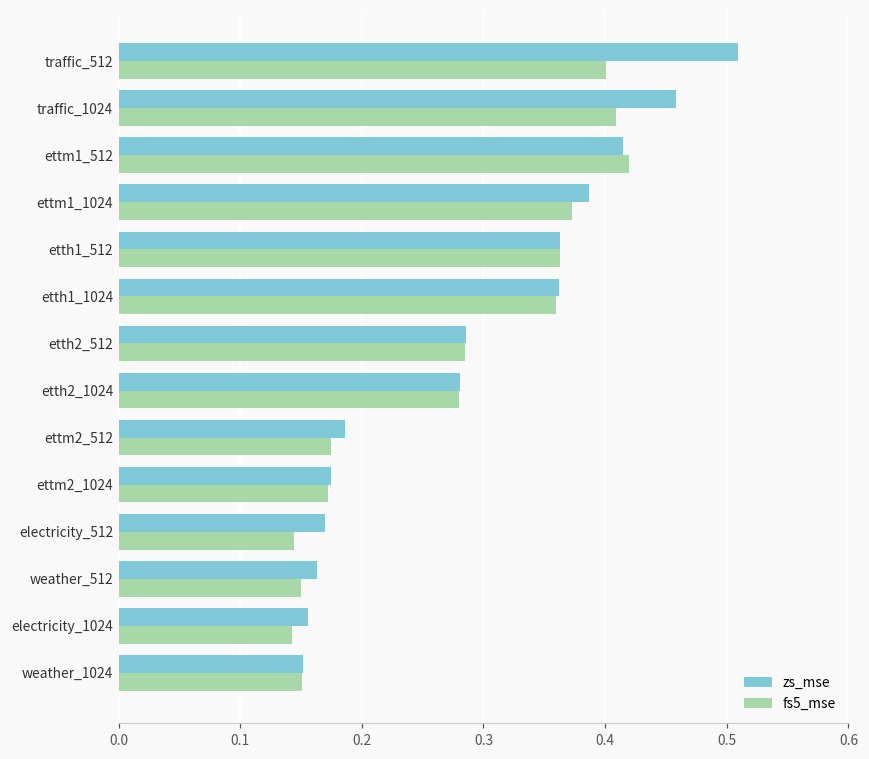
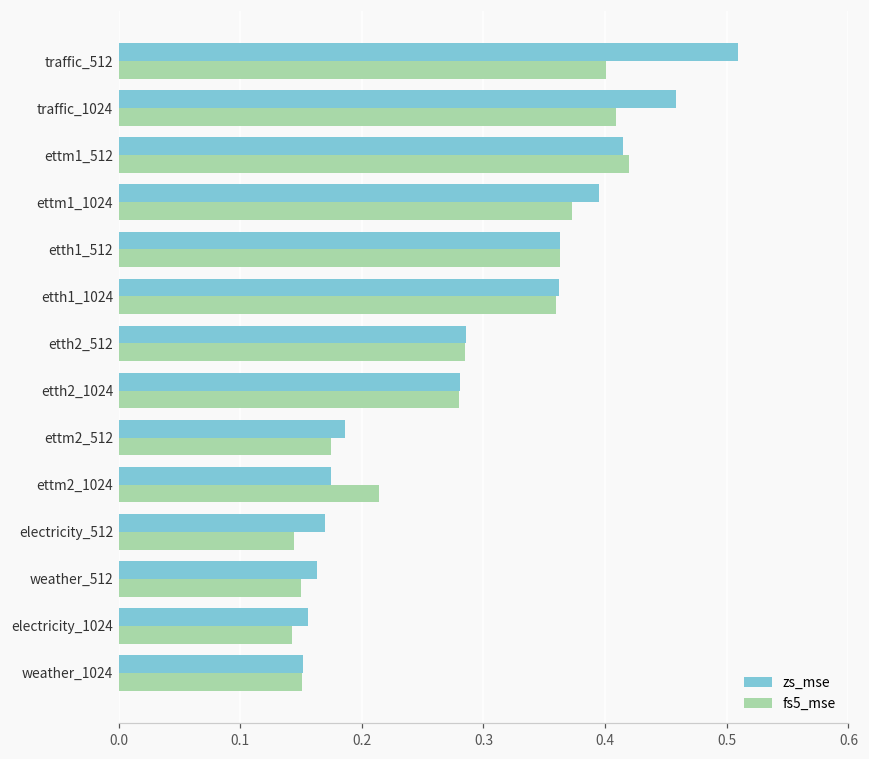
  {
    "zs_mse": {
      "traffic_512": 0.509,
      "traffic_1024": 0.458,
      "ettm1_512": 0.415,
-     "ettm1_1024": 0.387,
+     "ettm1_1024": 0.395,
      "etth1_512": 0.363,
      "etth1_1024": 0.362,
      "etth2_512": 0.286,
      "etth2_1024": 0.281,
      "ettm2_512": 0.186,
      "ettm2_1024": 0.175,
      "electricity_512": 0.170,
      "weather_512": 0.163,
      "electricity_1024": 0.156,
      "weather_1024": 0.152
    },
    "fs5_mse": {
      "traffic_512": 0.401,
      "traffic_1024": 0.409,
      "ettm1_512": 0.420,
      "ettm1_1024": 0.373,
      "etth1_512": 0.363,
      "etth1_1024": 0.360,
      "etth2_512": 0.285,
      "etth2_1024": 0.280,
      "ettm2_512": 0.175,
-     "ettm2_1024": 0.172,
+     "ettm2_1024": 0.214,
      "electricity_512": 0.144,
      "weather_512": 0.150,
      "electricity_1024": 0.143,
      "weather_1024": 0.151
    }
  }
